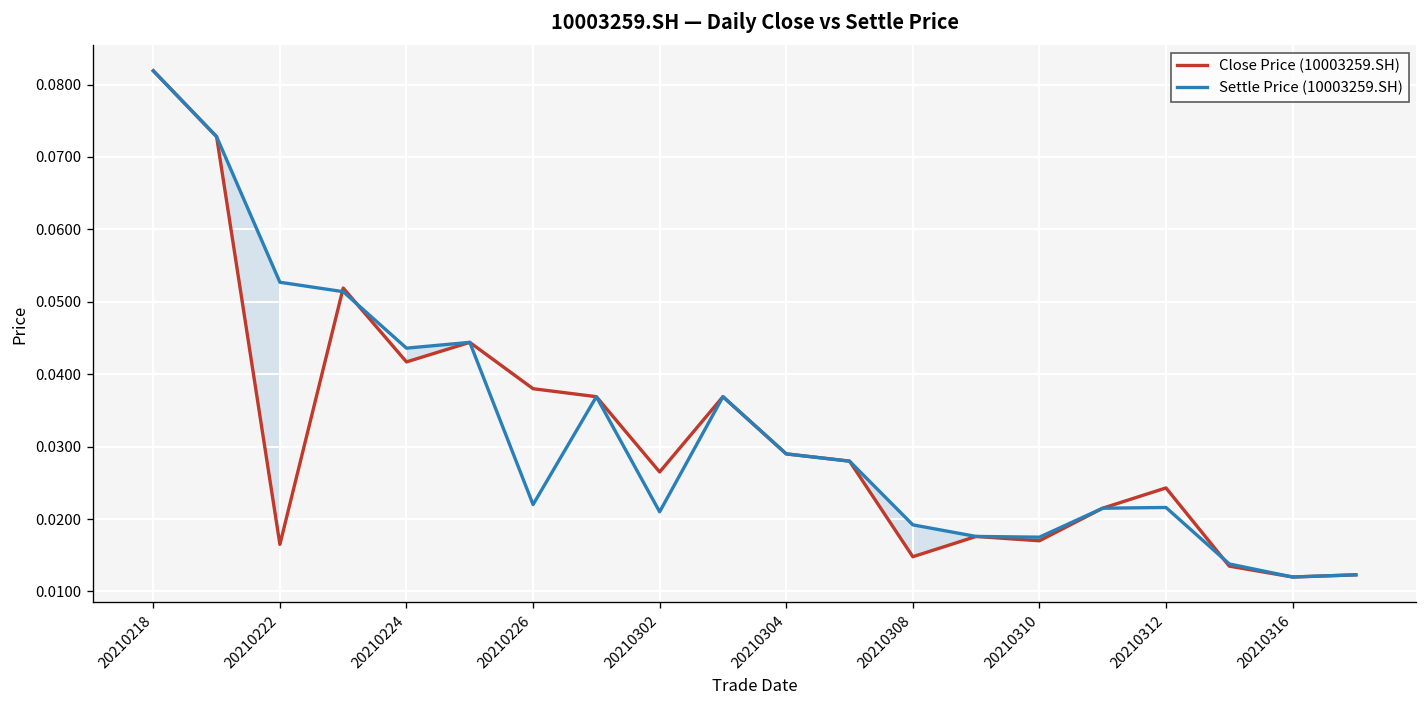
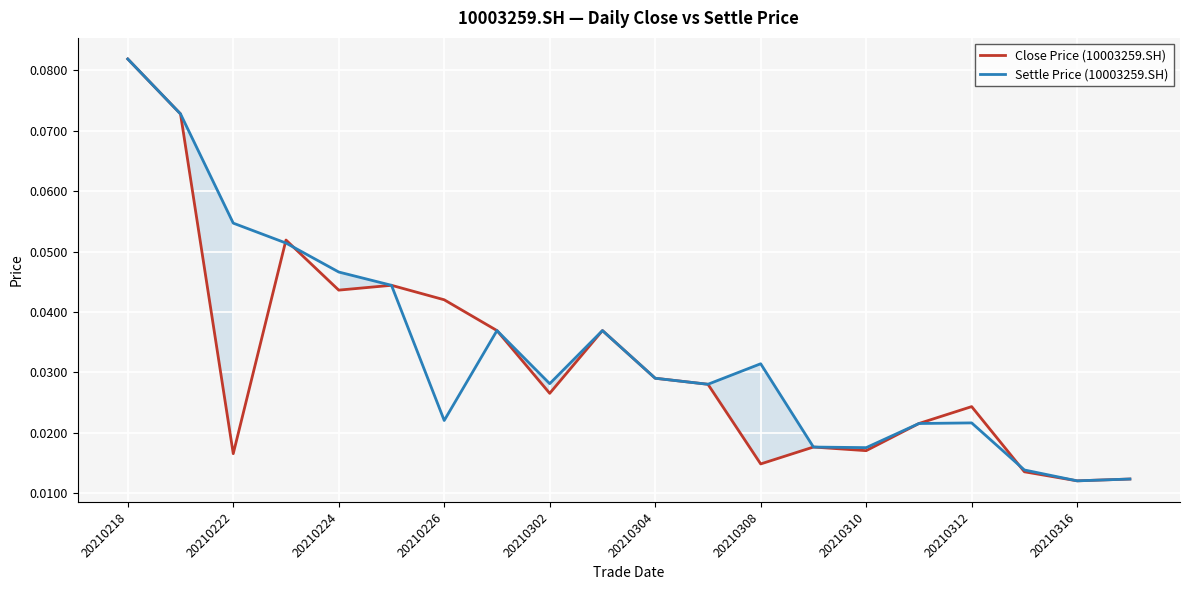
  {
    "Close Price (10003259.SH)": {
      "20210222": 0.017,
-     "20210224": 0.042,
-     "20210226": 0.038,
+     "20210224": 0.044,
+     "20210226": 0.042,
      "20210302": 0.027,
      "20210308": 0.015,
      "20210310": 0.017,
      "20210312": 0.024
    },
    "Settle Price (10003259.SH)": {
-     "20210222": 0.053,
-     "20210224": 0.044,
+     "20210222": 0.055,
+     "20210224": 0.047,
      "20210226": 0.022,
-     "20210302": 0.021,
-     "20210308": 0.019,
+     "20210302": 0.028,
+     "20210308": 0.031,
      "20210310": 0.018,
      "20210312": 0.022
    }
  }
